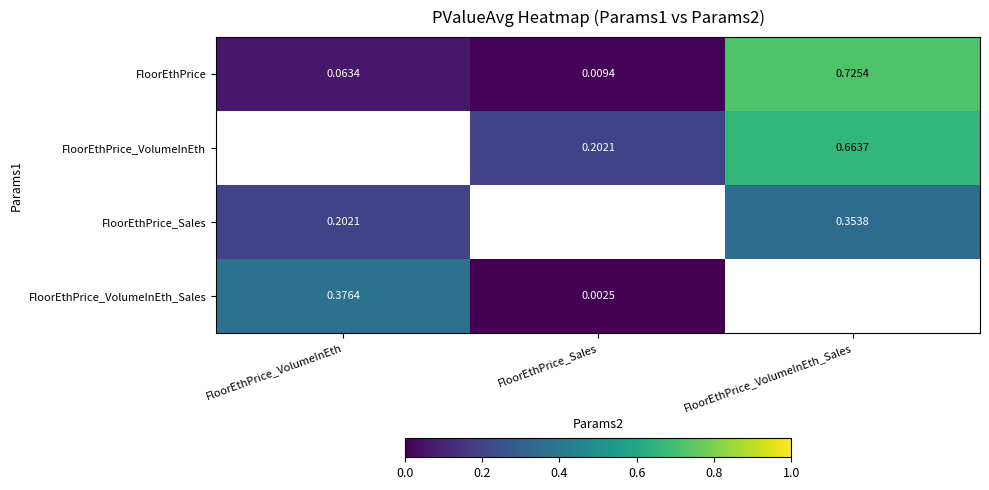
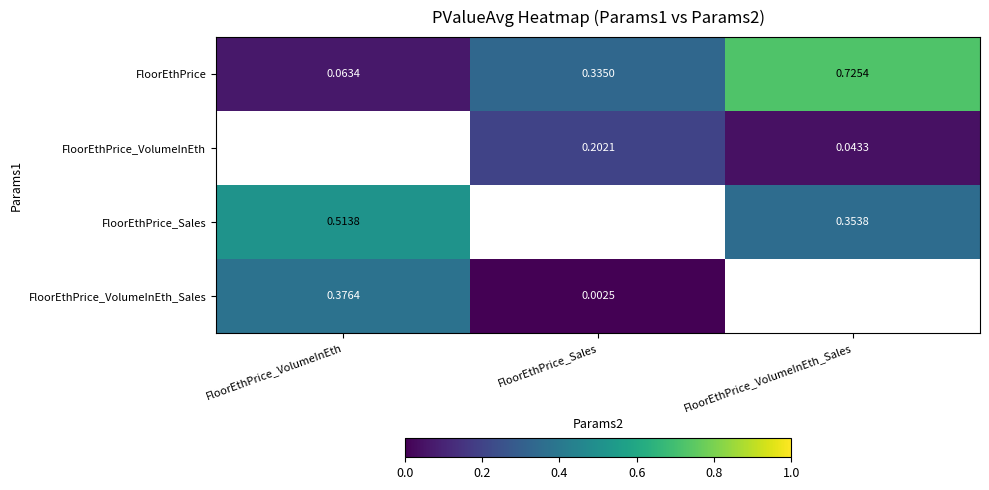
  {
    "FloorEthPrice": {
      "FloorEthPrice_VolumeInEth": 0.0634,
-     "FloorEthPrice_Sales": 0.0094,
+     "FloorEthPrice_Sales": 0.3350,
      "FloorEthPrice_VolumeInEth_Sales": 0.7254
    },
    "FloorEthPrice_VolumeInEth": {
      "FloorEthPrice_Sales": 0.2021,
-     "FloorEthPrice_VolumeInEth_Sales": 0.6637
+     "FloorEthPrice_VolumeInEth_Sales": 0.0433
    },
    "FloorEthPrice_Sales": {
-     "FloorEthPrice_VolumeInEth": 0.2021,
+     "FloorEthPrice_VolumeInEth": 0.5138,
      "FloorEthPrice_VolumeInEth_Sales": 0.3538
    },
    "FloorEthPrice_VolumeInEth_Sales": {
      "FloorEthPrice_VolumeInEth": 0.3764,
      "FloorEthPrice_Sales": 0.0025
    }
  }
